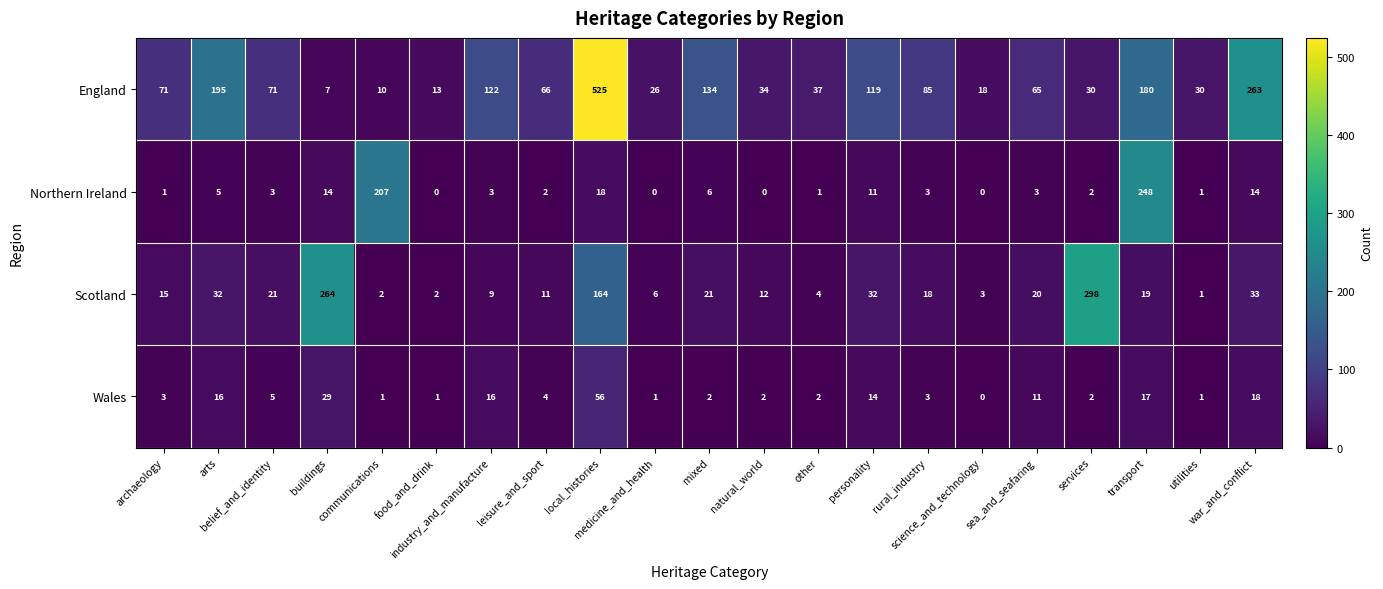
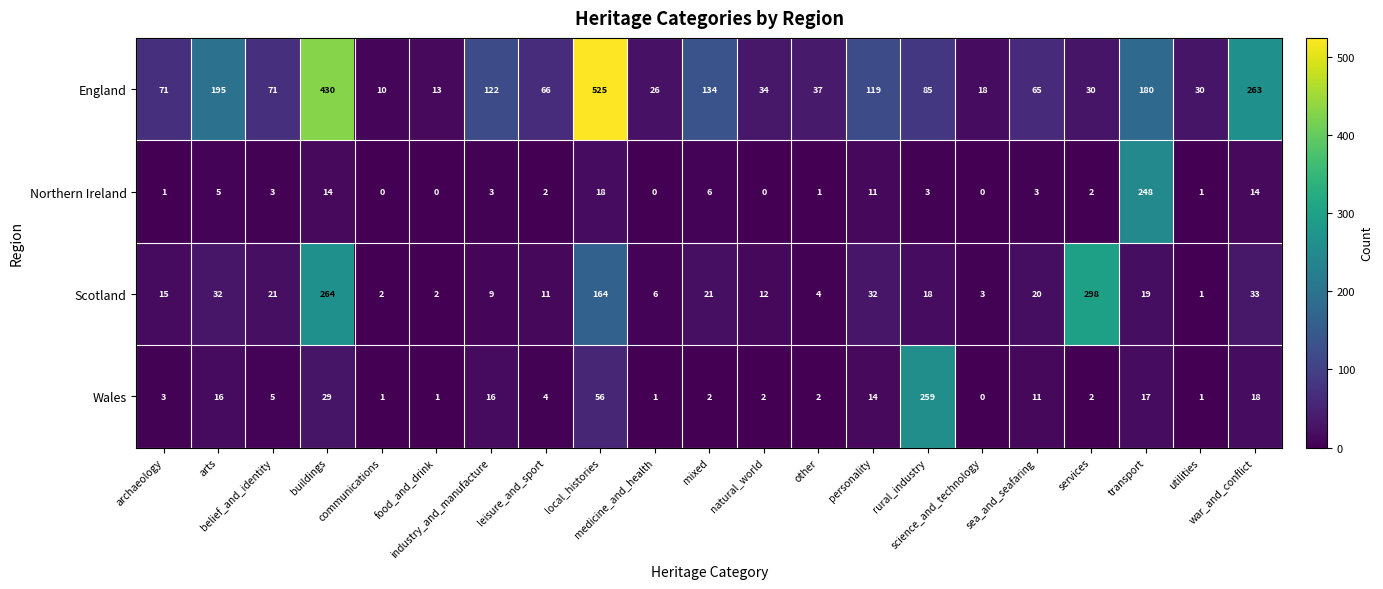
  {
    "England": {
      "archaeology": 71,
      "arts": 195,
      "belief_and_identity": 71,
-     "buildings": 7,
+     "buildings": 430,
      "communications": 10,
      "food_and_drink": 13,
      "industry_and_manufacture": 122,
      "leisure_and_sport": 66,
      "local_histories": 525,
      "medicine_and_health": 26,
      "mixed": 134,
      "natural_world": 34,
      "other": 37,
      "personality": 119,
      "rural_industry": 85,
      "science_and_technology": 18,
      "sea_and_seafaring": 65,
      "services": 30,
      "transport": 180,
      "utilities": 30,
      "war_and_conflict": 263
    },
    "Northern Ireland": {
      "archaeology": 1,
      "arts": 5,
      "belief_and_identity": 3,
      "buildings": 14,
-     "communications": 207,
+     "communications": 0,
      "food_and_drink": 0,
      "industry_and_manufacture": 3,
      "leisure_and_sport": 2,
      "local_histories": 18,
      "medicine_and_health": 0,
      "mixed": 6,
      "natural_world": 0,
      "other": 1,
      "personality": 11,
      "rural_industry": 3,
      "science_and_technology": 0,
      "sea_and_seafaring": 3,
      "services": 2,
      "transport": 248,
      "utilities": 1,
      "war_and_conflict": 14
    },
    "Scotland": {
      "archaeology": 15,
      "arts": 32,
      "belief_and_identity": 21,
      "buildings": 264,
      "communications": 2,
      "food_and_drink": 2,
      "industry_and_manufacture": 9,
      "leisure_and_sport": 11,
      "local_histories": 164,
      "medicine_and_health": 6,
      "mixed": 21,
      "natural_world": 12,
      "other": 4,
      "personality": 32,
      "rural_industry": 18,
      "science_and_technology": 3,
      "sea_and_seafaring": 20,
      "services": 298,
      "transport": 19,
      "utilities": 1,
      "war_and_conflict": 33
    },
    "Wales": {
      "archaeology": 3,
      "arts": 16,
      "belief_and_identity": 5,
      "buildings": 29,
      "communications": 1,
      "food_and_drink": 1,
      "industry_and_manufacture": 16,
      "leisure_and_sport": 4,
      "local_histories": 56,
      "medicine_and_health": 1,
      "mixed": 2,
      "natural_world": 2,
      "other": 2,
      "personality": 14,
-     "rural_industry": 3,
+     "rural_industry": 259,
      "science_and_technology": 0,
      "sea_and_seafaring": 11,
      "services": 2,
      "transport": 17,
      "utilities": 1,
      "war_and_conflict": 18
    }
  }
